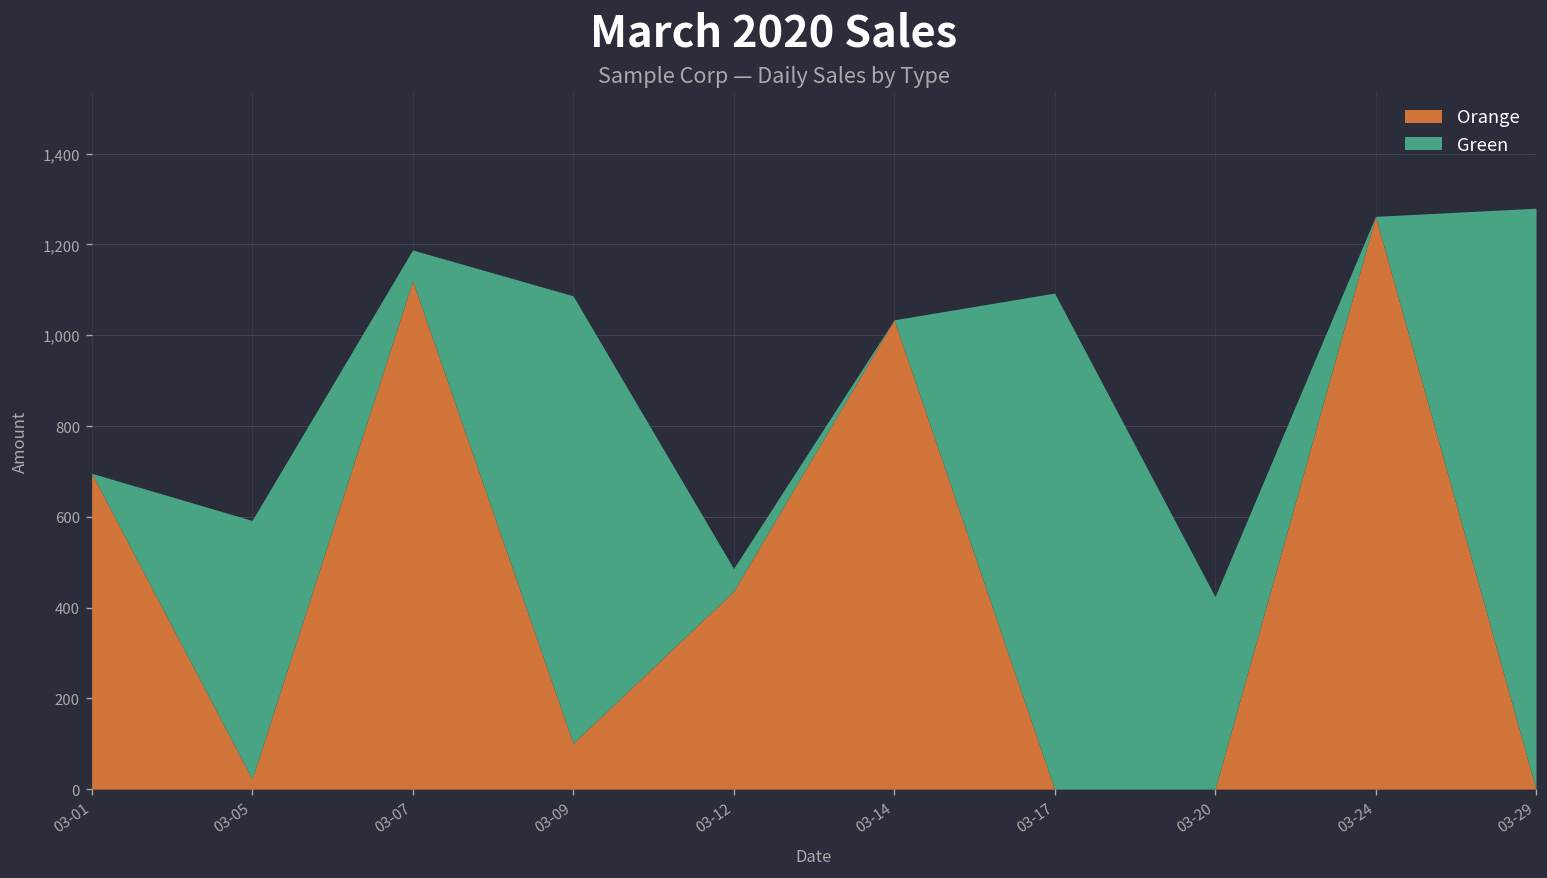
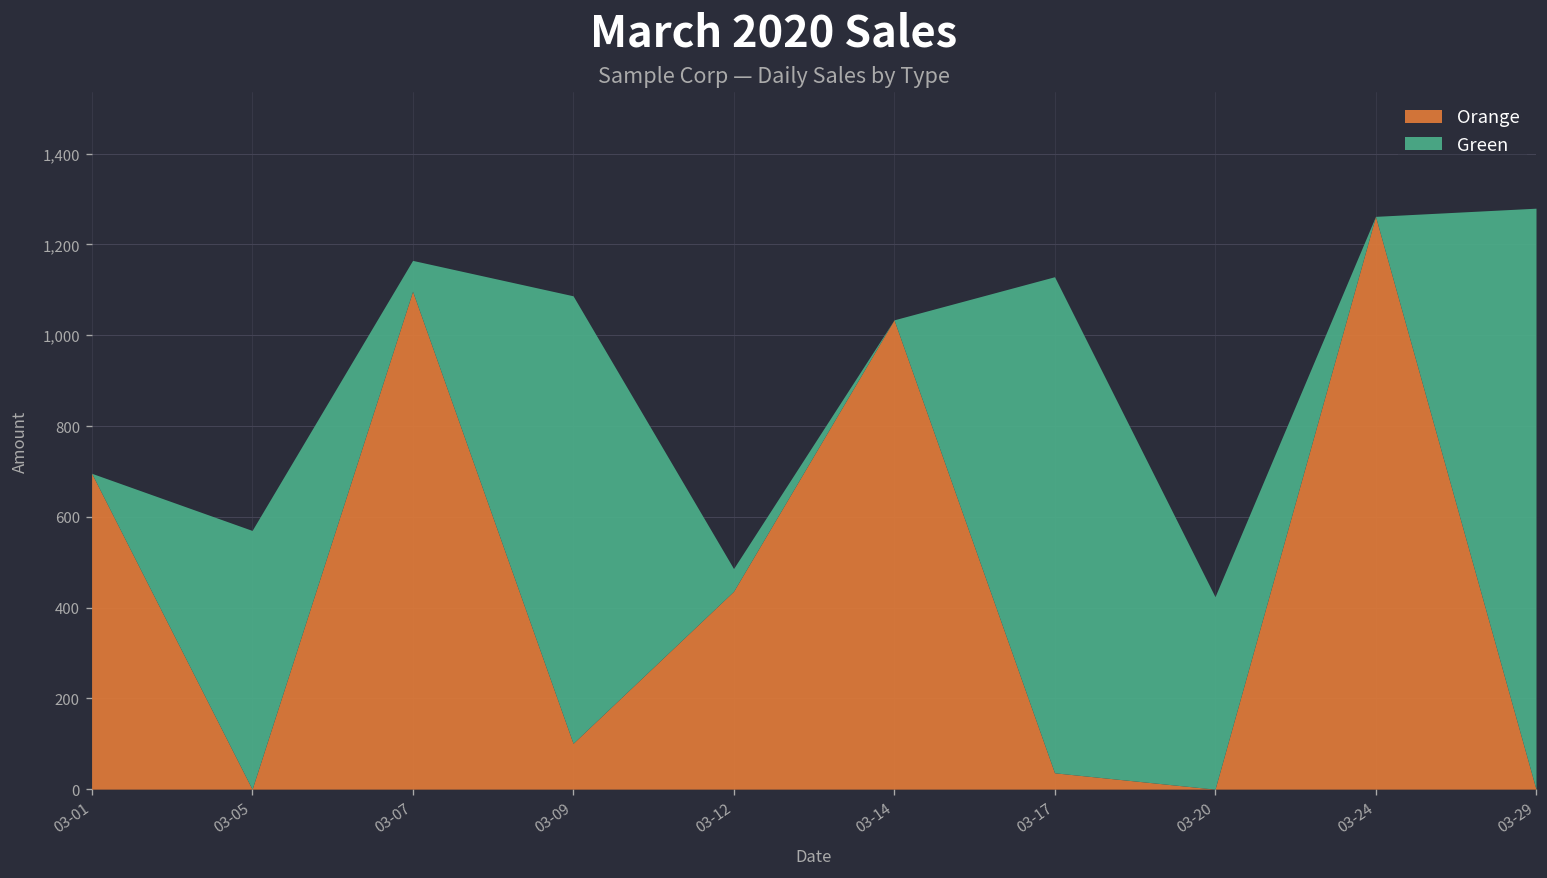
  {
    "Orange": {
-     "03-05": "20",
-     "03-07": "1,120",
+     "03-05": "0",
+     "03-07": "1,100",
      "03-09": "100",
      "03-12": "440",
-     "03-17": "0",
+     "03-17": "40",
      "03-20": "0",
      "03-29": "0"
    },
    "Green": {
      "03-05": "570",
      "03-07": "70",
      "03-09": "990",
      "03-12": "50",
      "03-17": "1,090",
      "03-20": "420",
      "03-29": "1,280"
    }
  }
